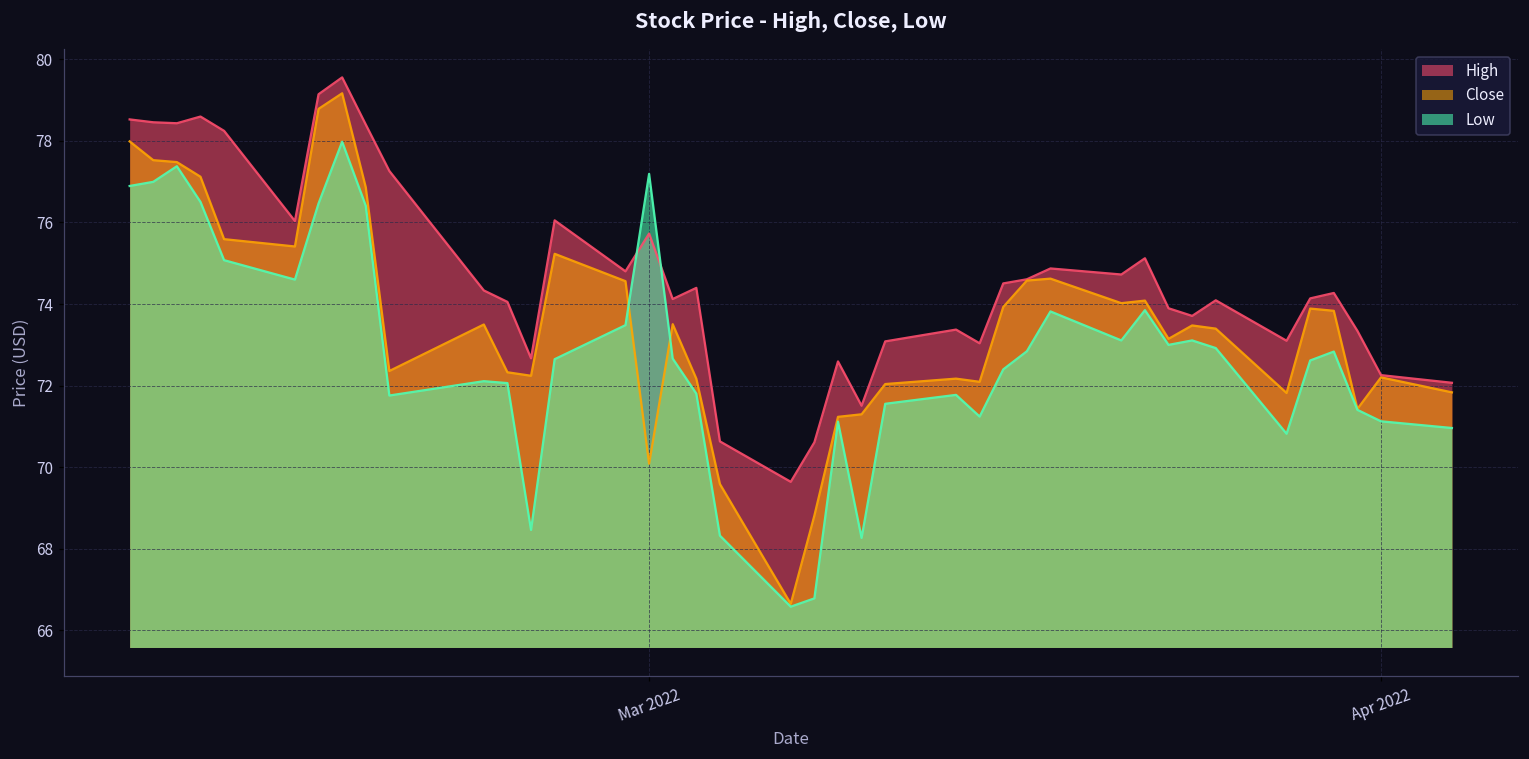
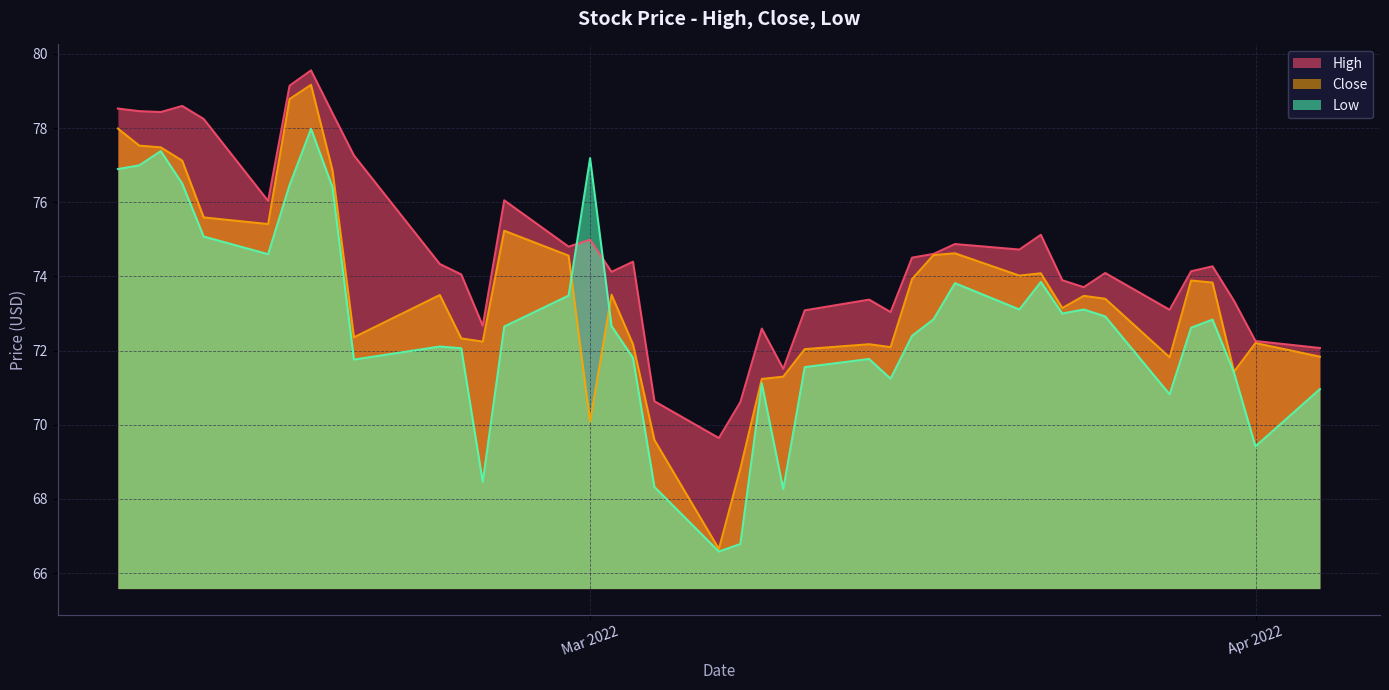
  {
    "High": {
-     "Mar 2022": 75.7
+     "Mar 2022": 75.0
    },
    "Close": {
      "Mar 2022": 70.1
    },
    "Low": {
      "Mar 2022": 77.2,
-     "Apr 2022": 71.1
+     "Apr 2022": 69.4
    }
  }
